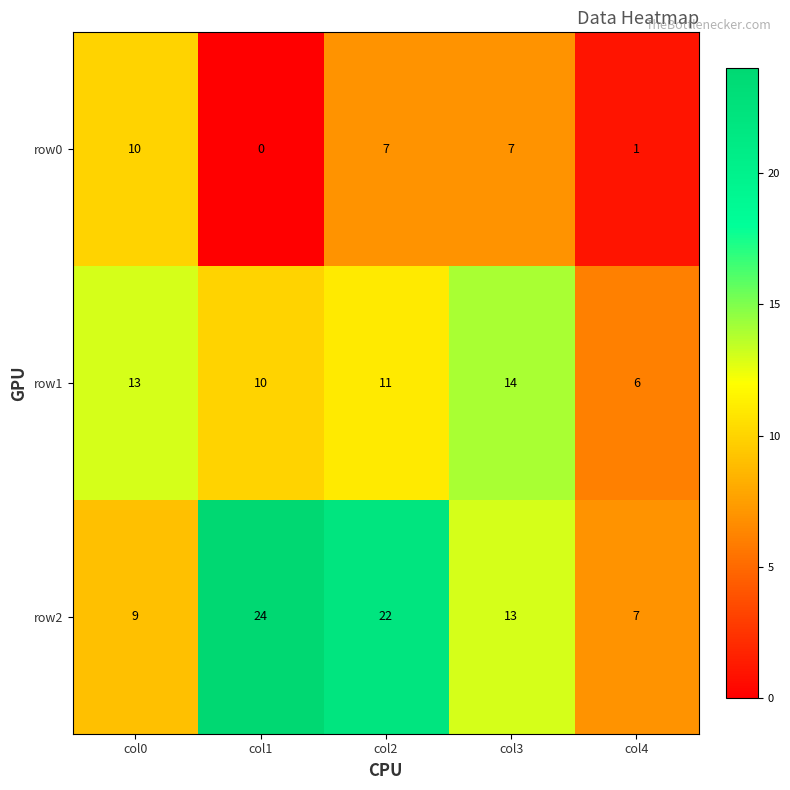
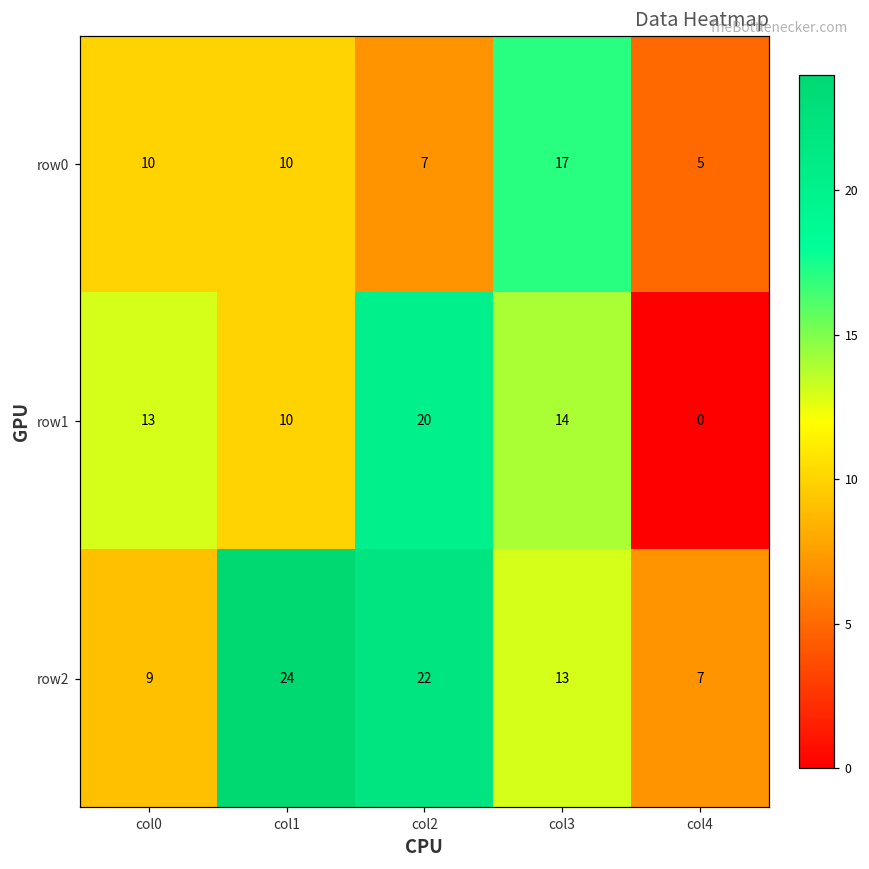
  {
    "row0": {
      "col0": 10,
-     "col1": 0,
+     "col1": 10,
      "col2": 7,
-     "col3": 7,
-     "col4": 1
+     "col3": 17,
+     "col4": 5
    },
    "row1": {
      "col0": 13,
      "col1": 10,
-     "col2": 11,
+     "col2": 20,
      "col3": 14,
-     "col4": 6
+     "col4": 0
    },
    "row2": {
      "col0": 9,
      "col1": 24,
      "col2": 22,
      "col3": 13,
      "col4": 7
    }
  }
